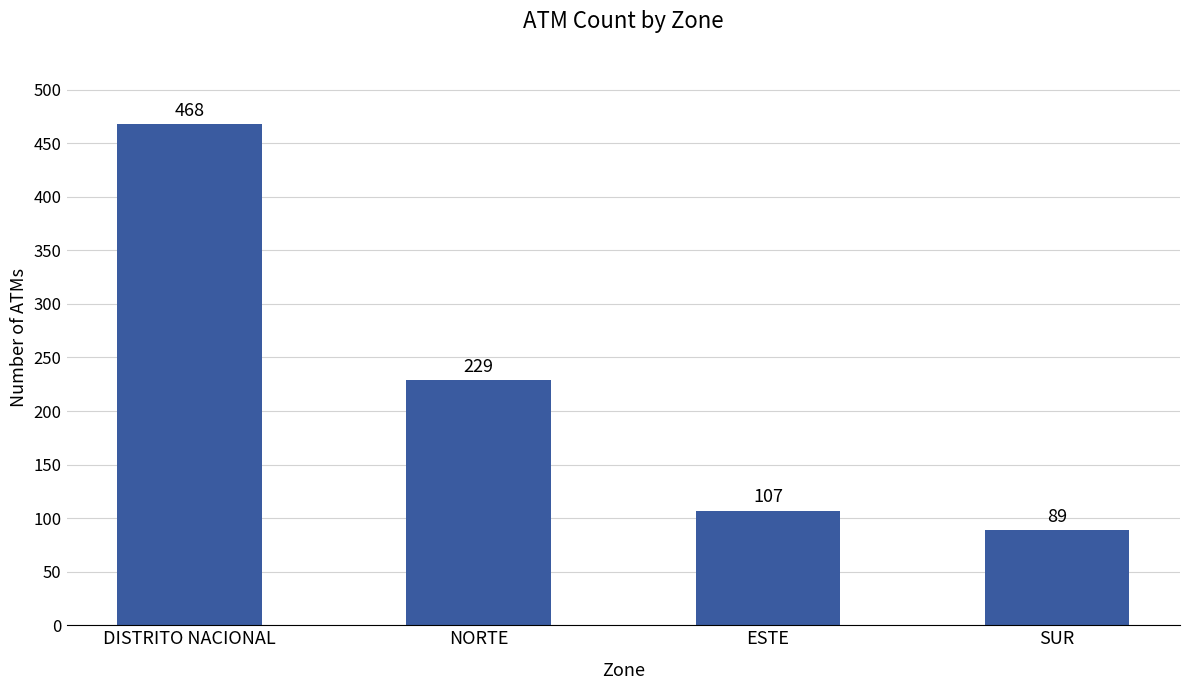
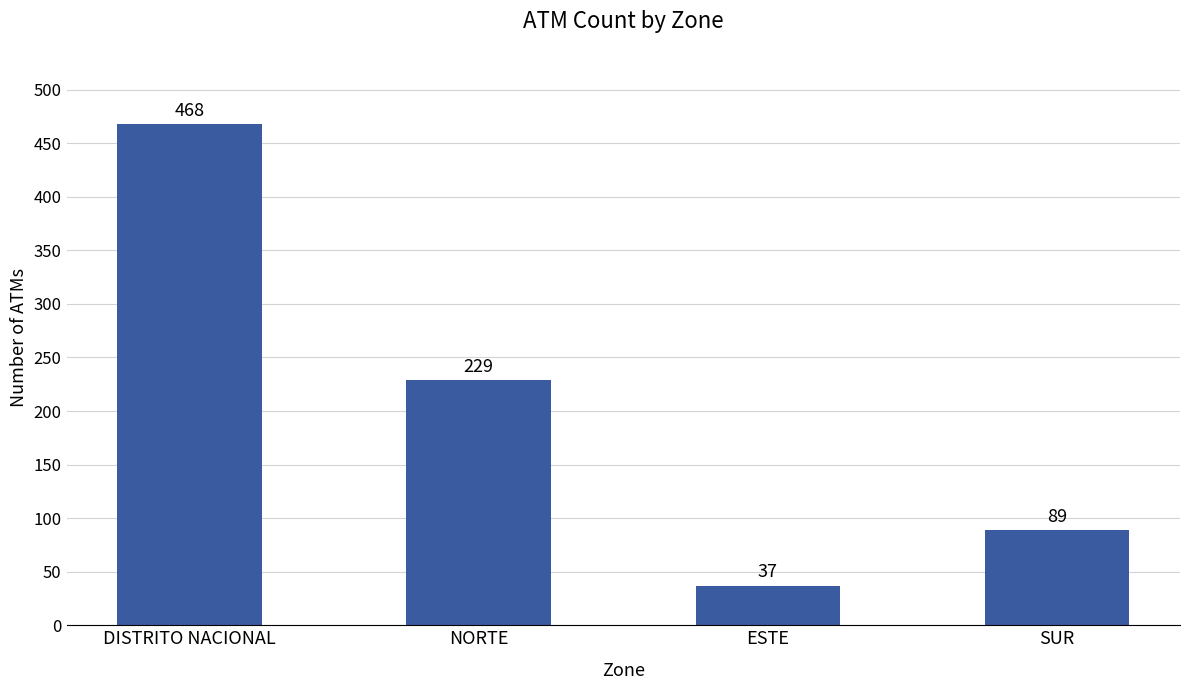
  {
    "DISTRITO NACIONAL": 468,
    "NORTE": 229,
-   "ESTE": 107,
+   "ESTE": 37,
    "SUR": 89
  }
